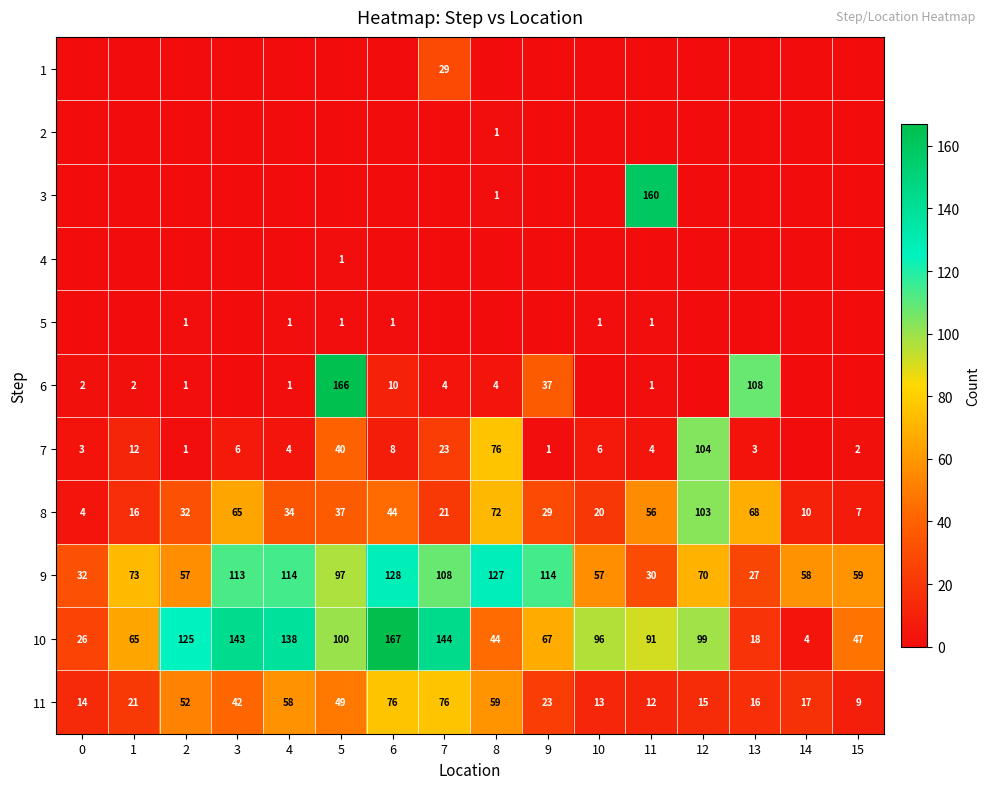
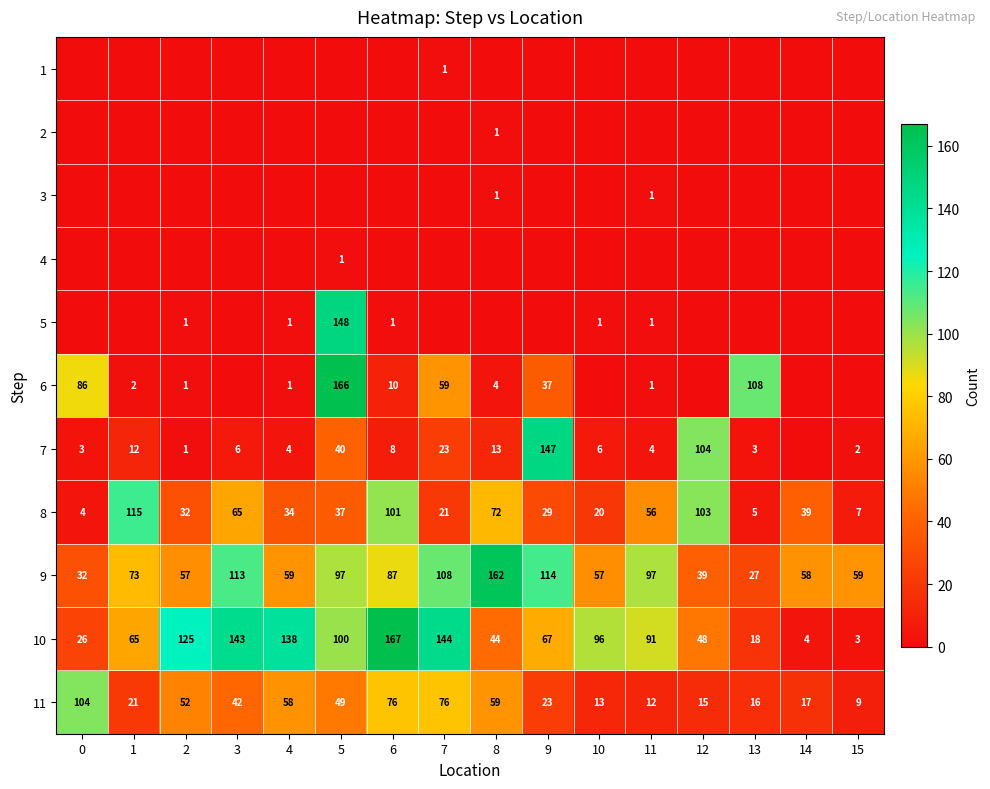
  {
    "1": {
-     "7": 29
+     "7": 1
    },
    "2": {
      "8": 1
    },
    "3": {
      "8": 1,
-     "11": 160
+     "11": 1
    },
    "4": {
      "5": 1
    },
    "5": {
      "2": 1,
      "4": 1,
-     "5": 1,
+     "5": 148,
      "6": 1,
      "10": 1,
      "11": 1
    },
    "6": {
-     "0": 2,
+     "0": 86,
      "1": 2,
      "2": 1,
      "4": 1,
      "5": 166,
      "6": 10,
-     "7": 4,
+     "7": 59,
      "8": 4,
      "9": 37,
      "11": 1,
      "13": 108
    },
    "7": {
      "0": 3,
      "1": 12,
      "2": 1,
      "3": 6,
      "4": 4,
      "5": 40,
      "6": 8,
      "7": 23,
-     "8": 76,
-     "9": 1,
+     "8": 13,
+     "9": 147,
      "10": 6,
      "11": 4,
      "12": 104,
      "13": 3,
      "15": 2
    },
    "8": {
      "0": 4,
-     "1": 16,
+     "1": 115,
      "2": 32,
      "3": 65,
      "4": 34,
      "5": 37,
-     "6": 44,
+     "6": 101,
      "7": 21,
      "8": 72,
      "9": 29,
      "10": 20,
      "11": 56,
      "12": 103,
-     "13": 68,
-     "14": 10,
+     "13": 5,
+     "14": 39,
      "15": 7
    },
    "9": {
      "0": 32,
      "1": 73,
      "2": 57,
      "3": 113,
-     "4": 114,
+     "4": 59,
      "5": 97,
-     "6": 128,
+     "6": 87,
      "7": 108,
-     "8": 127,
+     "8": 162,
      "9": 114,
      "10": 57,
-     "11": 30,
-     "12": 70,
+     "11": 97,
+     "12": 39,
      "13": 27,
      "14": 58,
      "15": 59
    },
    "10": {
      "0": 26,
      "1": 65,
      "2": 125,
      "3": 143,
      "4": 138,
      "5": 100,
      "6": 167,
      "7": 144,
      "8": 44,
      "9": 67,
      "10": 96,
      "11": 91,
-     "12": 99,
+     "12": 48,
      "13": 18,
      "14": 4,
-     "15": 47
+     "15": 3
    },
    "11": {
-     "0": 14,
+     "0": 104,
      "1": 21,
      "2": 52,
      "3": 42,
      "4": 58,
      "5": 49,
      "6": 76,
      "7": 76,
      "8": 59,
      "9": 23,
      "10": 13,
      "11": 12,
      "12": 15,
      "13": 16,
      "14": 17,
      "15": 9
    }
  }
